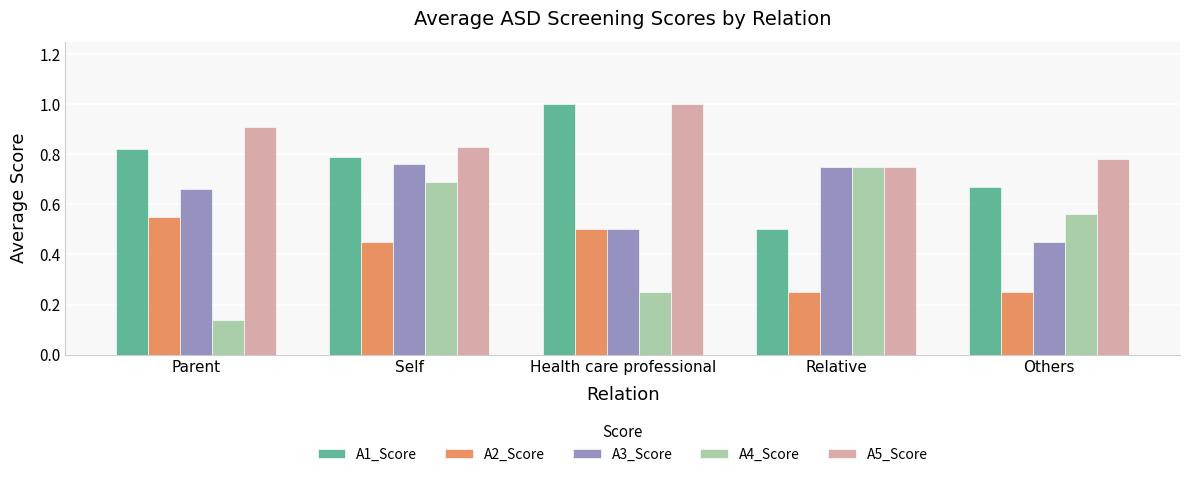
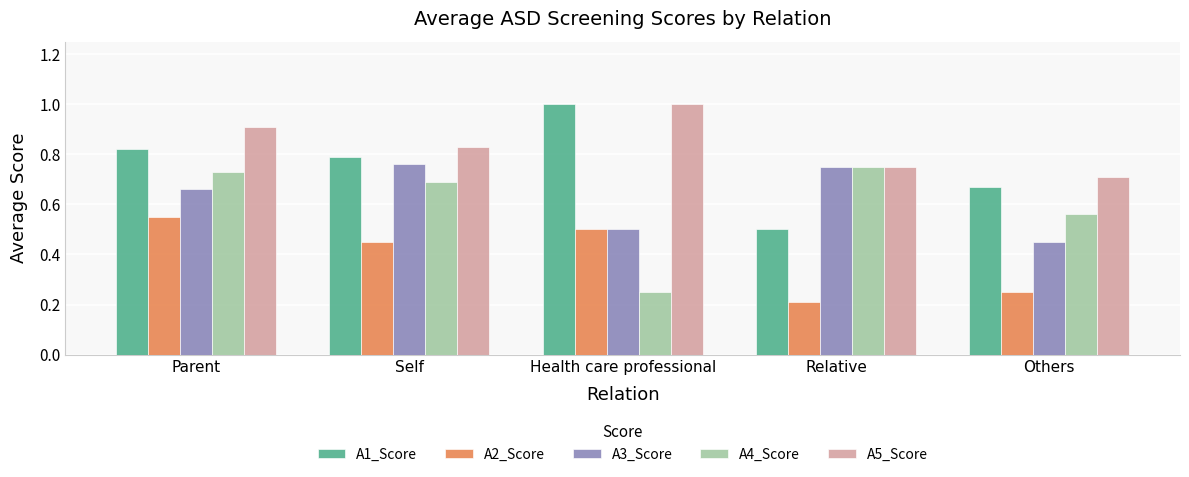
  {
    "A1_Score": {
      "Parent": 0.82,
      "Self": 0.79,
      "Health care professional": 1.00,
      "Relative": 0.50,
      "Others": 0.67
    },
    "A2_Score": {
      "Parent": 0.55,
      "Self": 0.45,
      "Health care professional": 0.50,
-     "Relative": 0.25,
+     "Relative": 0.21,
      "Others": 0.25
    },
    "A3_Score": {
      "Parent": 0.66,
      "Self": 0.76,
      "Health care professional": 0.50,
      "Relative": 0.75,
      "Others": 0.45
    },
    "A4_Score": {
-     "Parent": 0.14,
+     "Parent": 0.73,
      "Self": 0.69,
      "Health care professional": 0.25,
      "Relative": 0.75,
      "Others": 0.56
    },
    "A5_Score": {
      "Parent": 0.91,
      "Self": 0.83,
      "Health care professional": 1.00,
      "Relative": 0.75,
-     "Others": 0.78
+     "Others": 0.71
    }
  }
